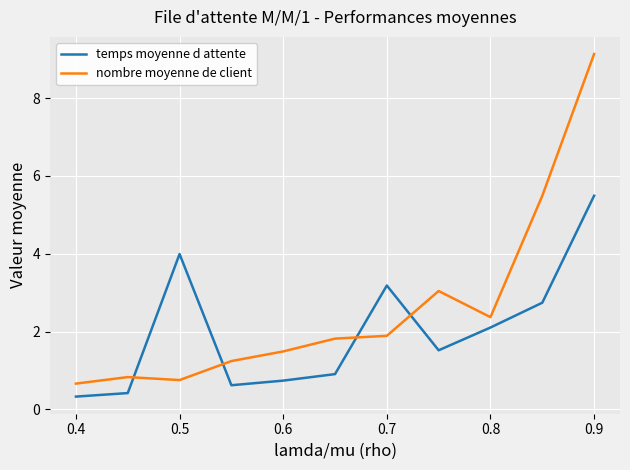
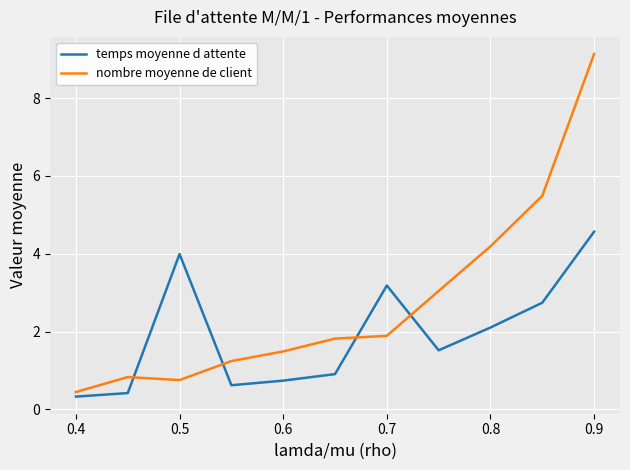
  {
    "temps moyenne d attente": {
      "0.4": 0.3,
      "0.5": 4.0,
      "0.6": 0.7,
      "0.7": 3.2,
      "0.8": 2.1,
-     "0.9": 5.5
+     "0.9": 4.6
    },
    "nombre moyenne de client": {
-     "0.4": 0.7,
+     "0.4": 0.4,
      "0.5": 0.8,
      "0.6": 1.5,
      "0.7": 1.9,
-     "0.8": 2.4,
+     "0.8": 4.2,
      "0.9": 9.1
    }
  }
